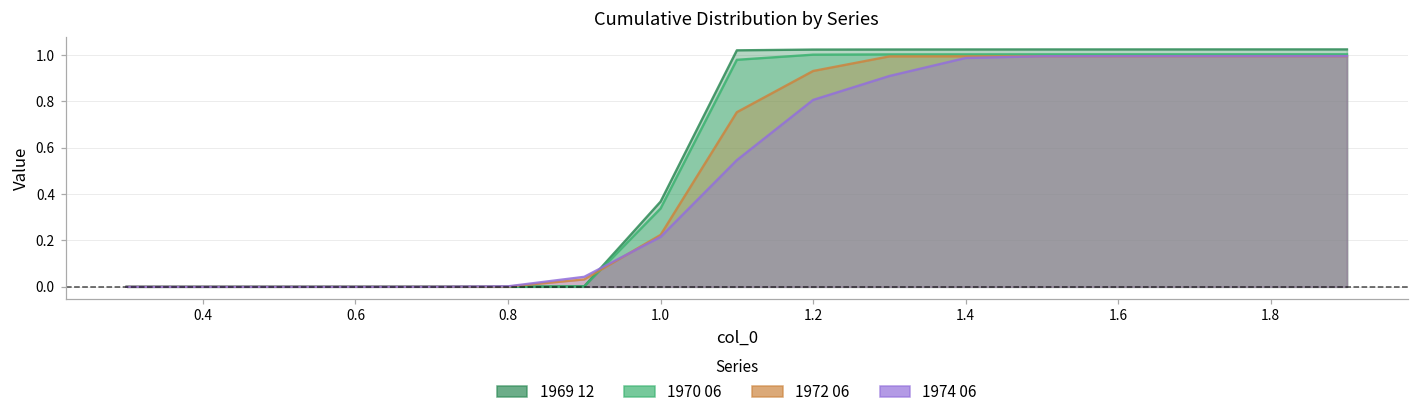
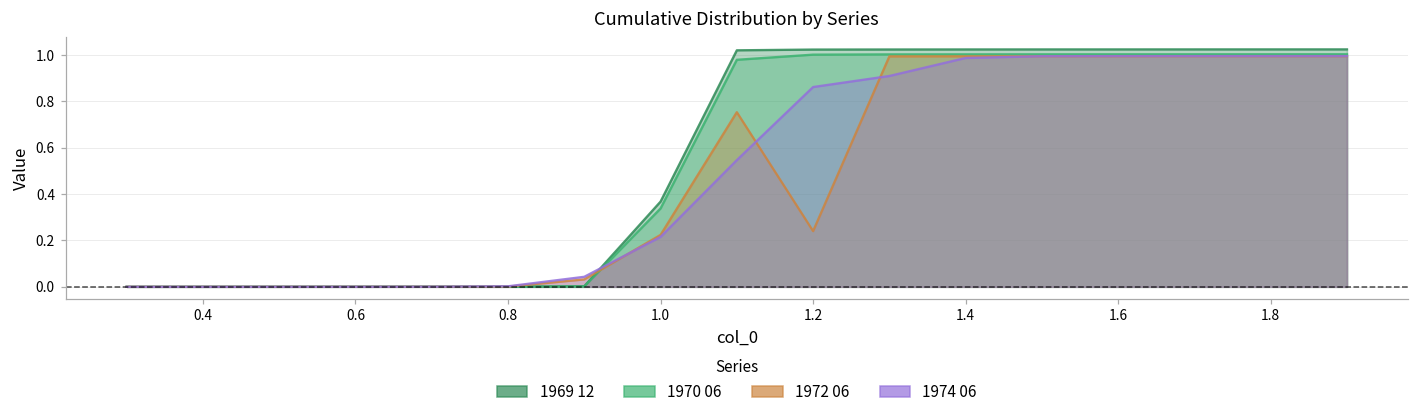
  {
    "1972 06": {
-     "1.2": 0.93
+     "1.2": 0.24
    },
    "1974 06": {
-     "1.2": 0.81
+     "1.2": 0.86
    }
  }
